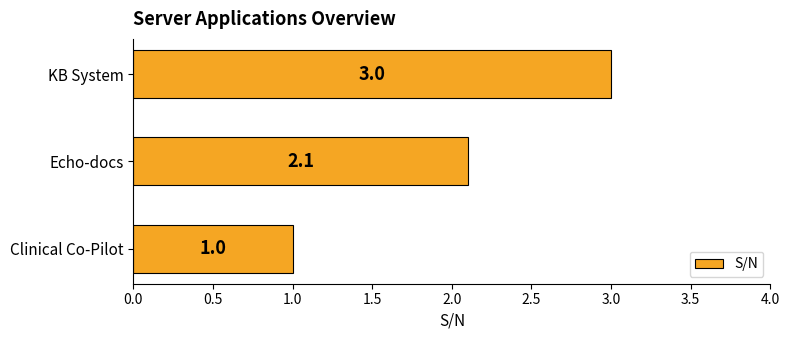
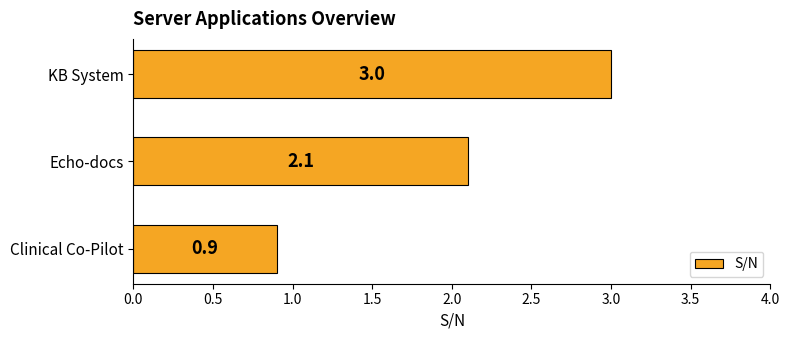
  {
    "KB System": 3.0,
    "Echo-docs": 2.1,
-   "Clinical Co-Pilot": 1.0
+   "Clinical Co-Pilot": 0.9
  }
